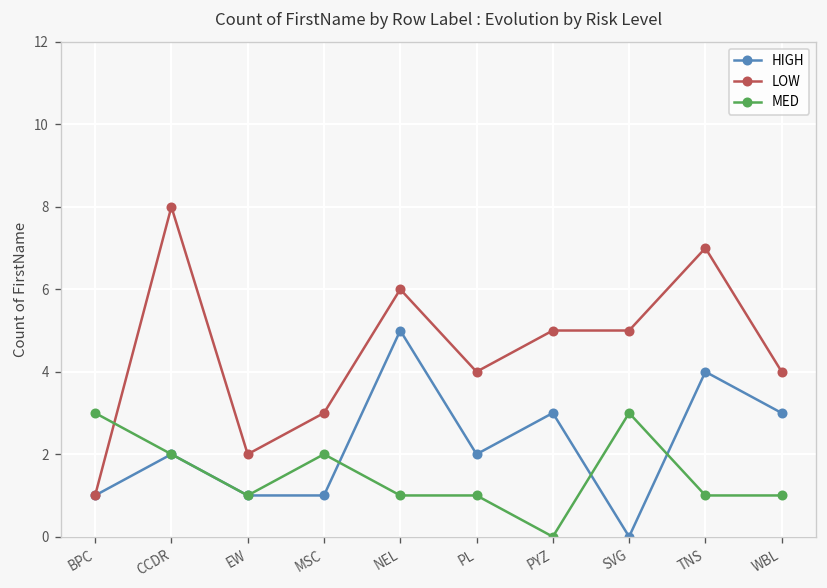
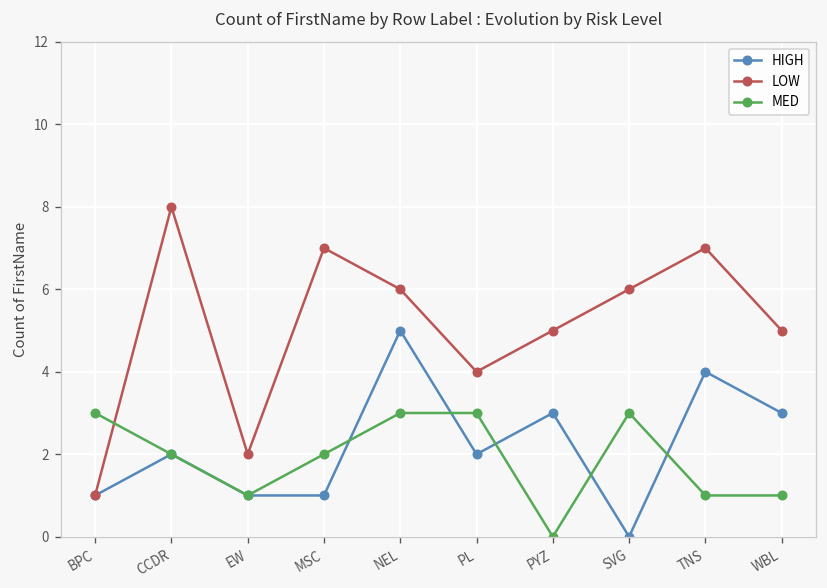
  {
    "HIGH": {
      "MSC": 1,
      "NEL": 5,
      "PL": 2,
      "PYZ": 3,
      "SVG": 0,
      "TNS": 4,
      "WBL": 3
    },
    "LOW": {
      "CCDR": 8,
      "EW": 2,
-     "MSC": 3,
+     "MSC": 7,
      "NEL": 6,
      "PL": 4,
      "PYZ": 5,
-     "SVG": 5,
+     "SVG": 6,
      "TNS": 7,
-     "WBL": 4
+     "WBL": 5
    },
    "MED": {
      "BPC": 3,
      "MSC": 2,
-     "NEL": 1,
-     "PL": 1,
+     "NEL": 3,
+     "PL": 3,
      "PYZ": 0,
      "SVG": 3,
      "TNS": 1,
      "WBL": 1
    }
  }
